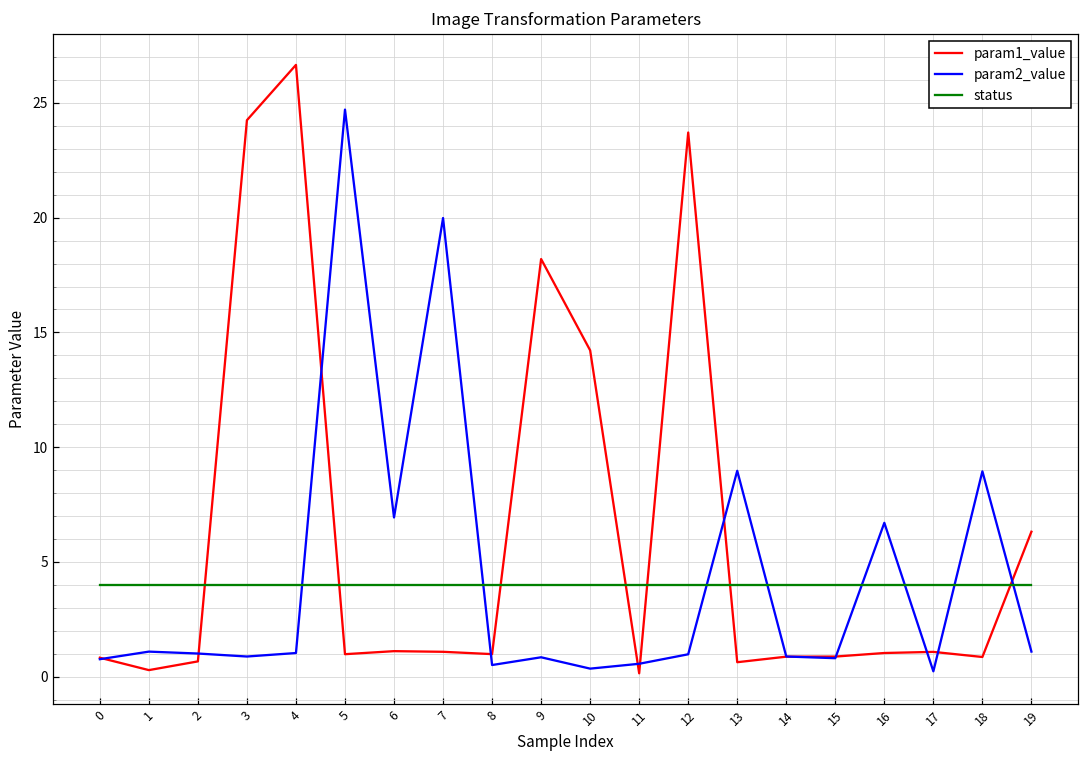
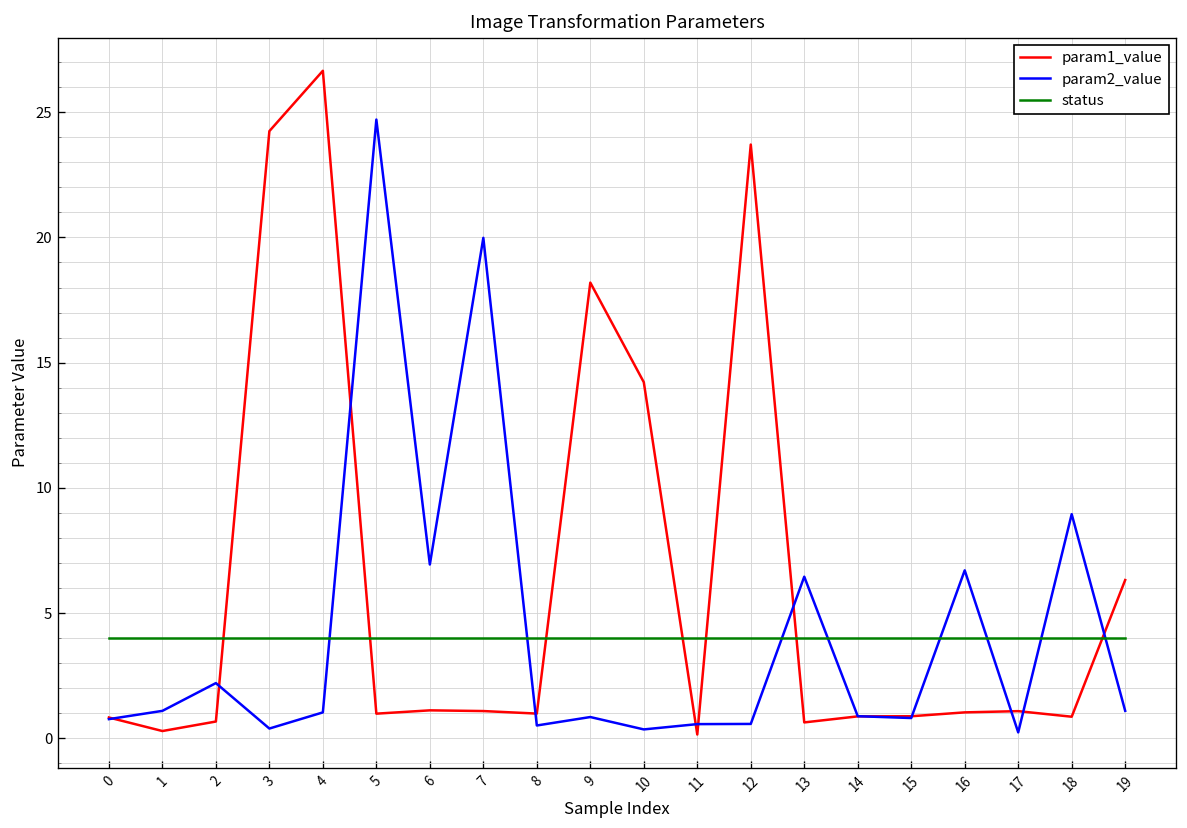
  {
    "param1_value": {
      "1": 0.3,
      "2": 0.7,
      "3": 24.2,
      "4": 26.7,
      "5": 1.0,
      "6": 1.1,
      "7": 1.1,
      "8": 1.0,
      "9": 18.2,
      "10": 14.2,
      "11": 0.1,
      "12": 23.7,
      "13": 0.6,
      "16": 1.0,
      "17": 1.1,
      "18": 0.9,
      "19": 6.3
    },
    "param2_value": {
      "1": 1.1,
-     "2": 1.0,
-     "3": 0.9,
+     "2": 2.2,
+     "3": 0.4,
      "4": 1.0,
      "5": 24.7,
      "6": 6.9,
      "7": 20.0,
      "8": 0.5,
      "9": 0.8,
      "10": 0.4,
      "11": 0.6,
-     "12": 1.0,
-     "13": 9.0,
+     "12": 0.6,
+     "13": 6.5,
      "16": 6.7,
      "17": 0.2,
      "18": 8.9,
      "19": 1.1
    },
    "status": {
      "0": 4.0,
      "1": 4.0,
      "2": 4.0,
      "3": 4.0,
      "4": 4.0,
      "5": 4.0,
      "6": 4.0,
      "7": 4.0,
      "8": 4.0,
      "9": 4.0,
      "10": 4.0,
      "11": 4.0,
      "12": 4.0,
      "13": 4.0,
      "14": 4.0,
      "15": 4.0,
      "16": 4.0,
      "17": 4.0,
      "18": 4.0,
      "19": 4.0
    }
  }
